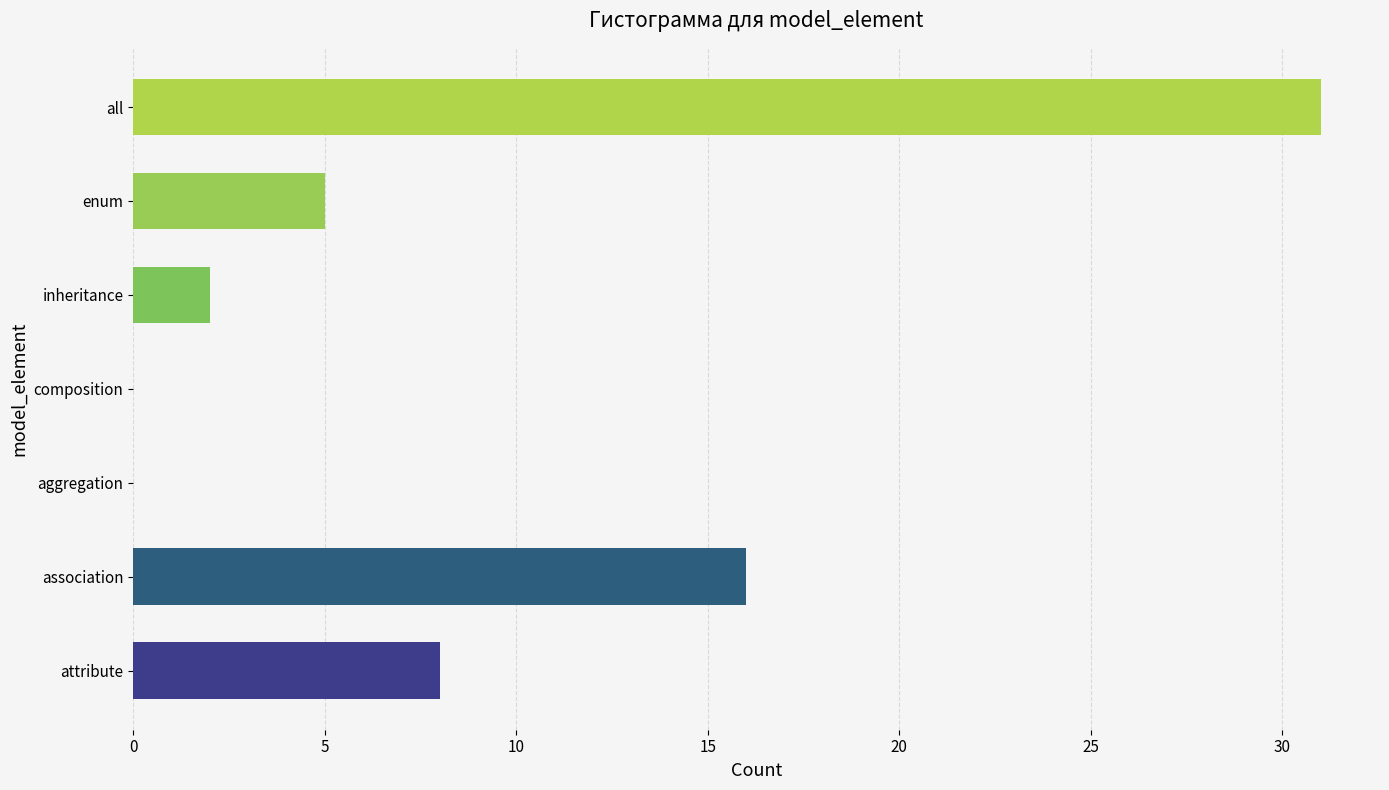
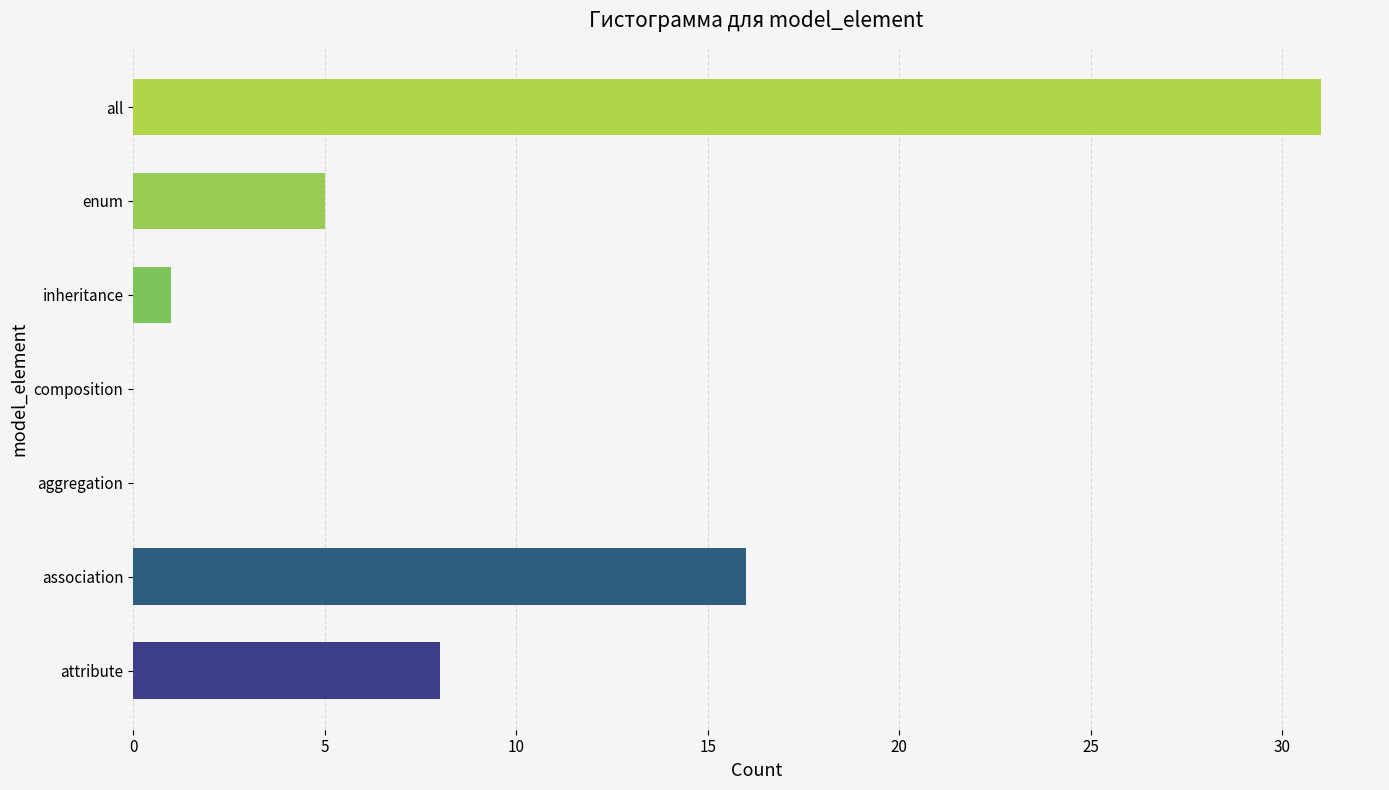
  {
    "all": 31,
    "enum": 5,
-   "inheritance": 2,
+   "inheritance": 1,
    "composition": 0,
    "aggregation": 0,
    "association": 16,
    "attribute": 8
  }
